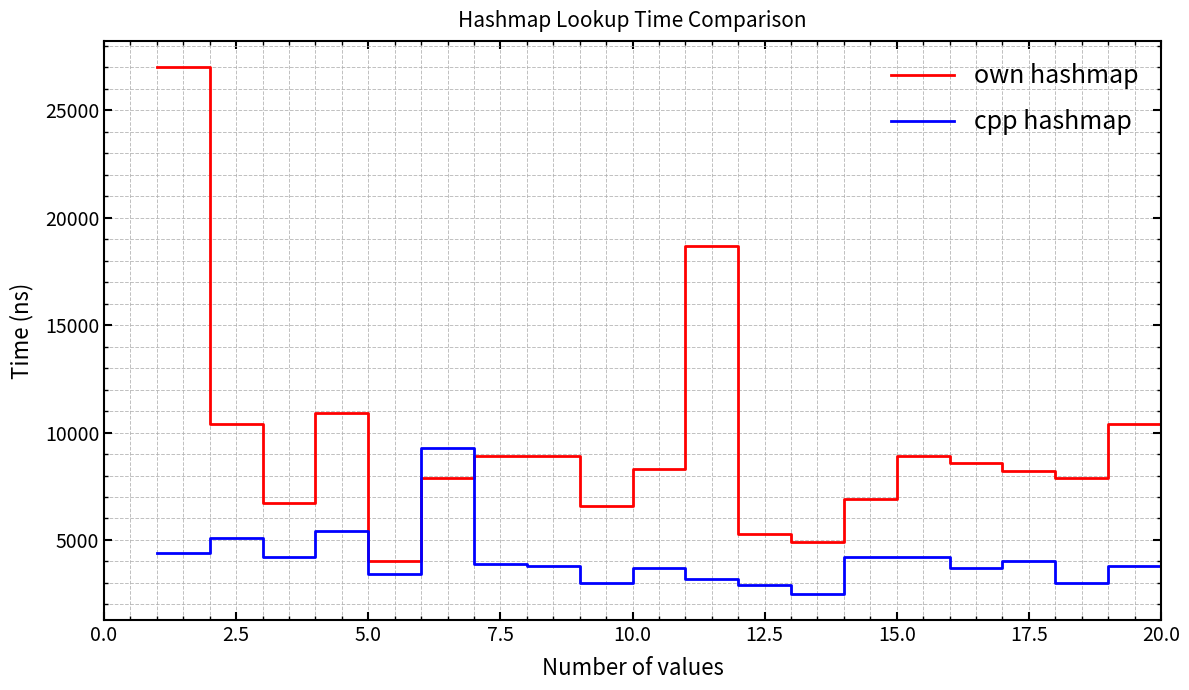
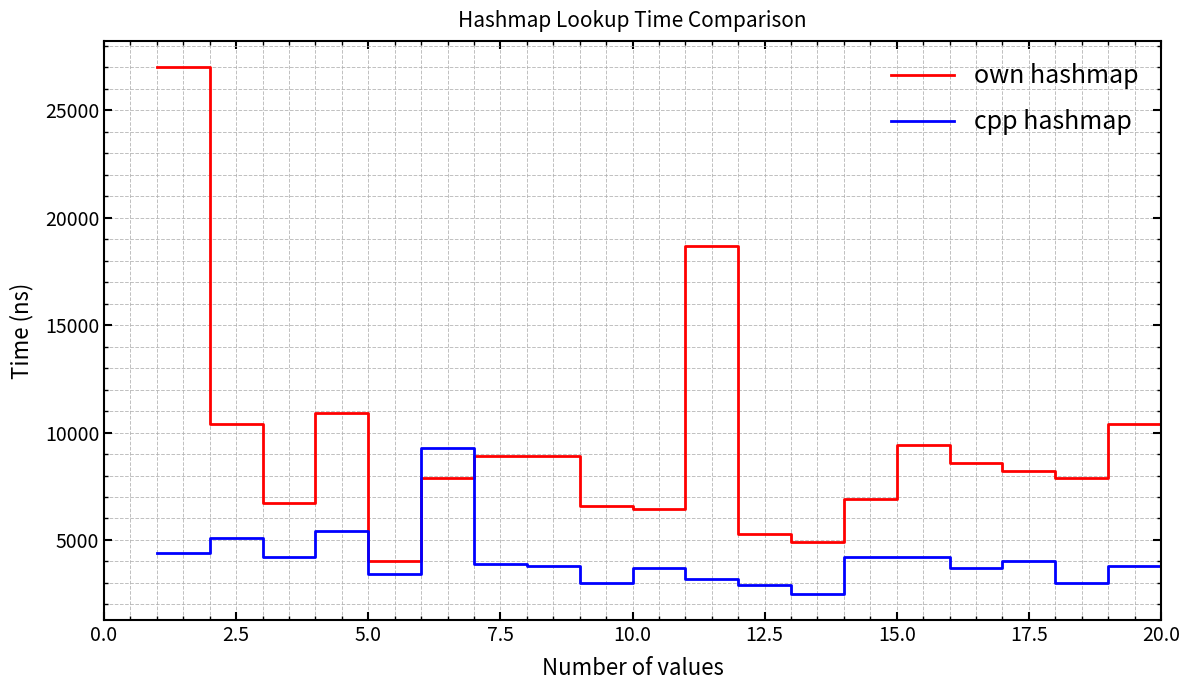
  {
    "own hashmap": {
      "5.0": 4000,
-     "10.0": 8300,
-     "15.0": 8900,
+     "10.0": 6400,
+     "15.0": 9400,
      "20.0": 3400
    },
    "cpp hashmap": {
      "5.0": 3400,
      "10.0": 3700,
      "15.0": 4200,
      "20.0": 2600
    }
  }
